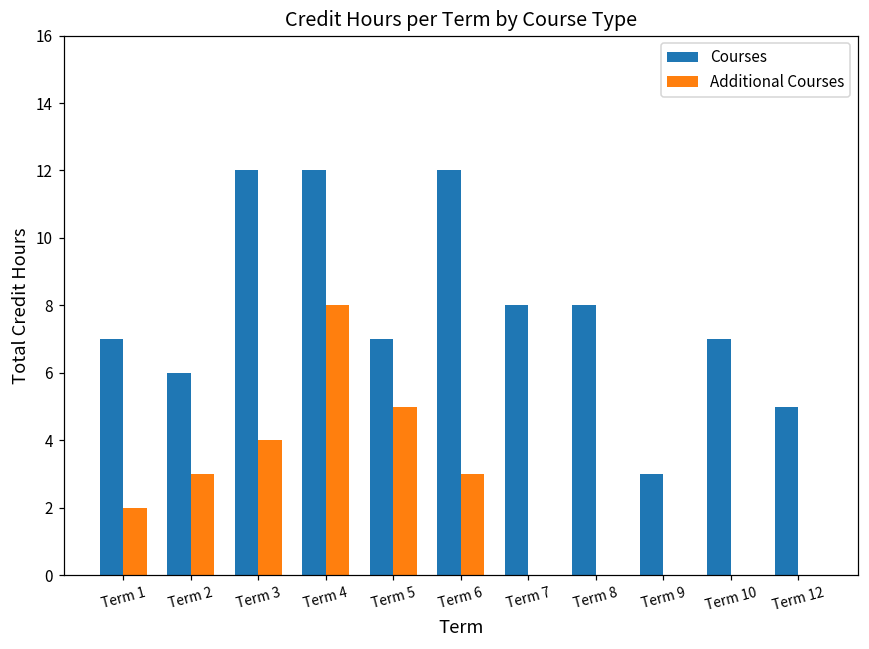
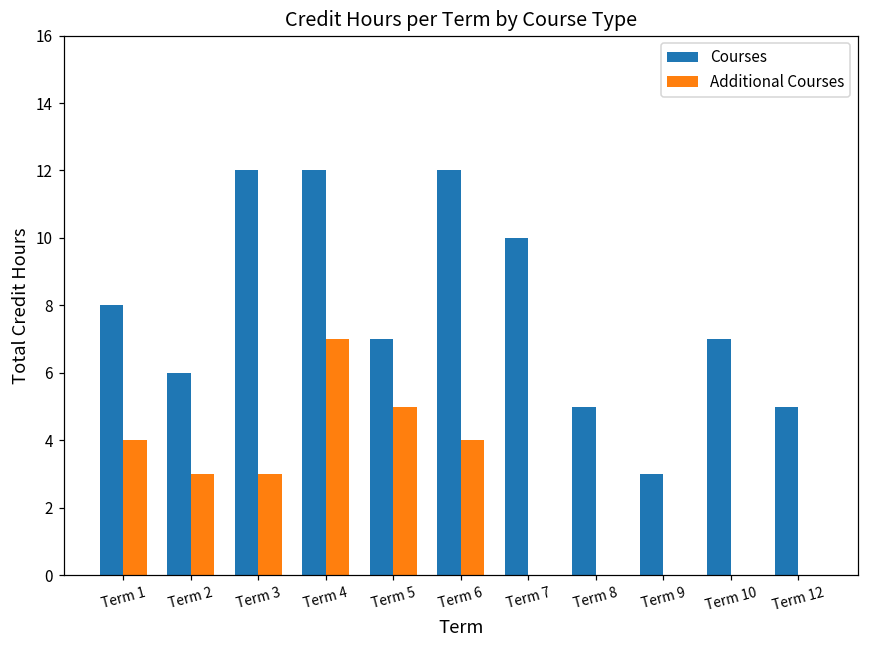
  {
    "Courses": {
-     "Term 1": 7,
+     "Term 1": 8,
      "Term 2": 6,
      "Term 3": 12,
      "Term 4": 12,
      "Term 5": 7,
      "Term 6": 12,
-     "Term 7": 8,
-     "Term 8": 8,
+     "Term 7": 10,
+     "Term 8": 5,
      "Term 9": 3,
      "Term 10": 7,
      "Term 12": 5
    },
    "Additional Courses": {
-     "Term 1": 2,
+     "Term 1": 4,
      "Term 2": 3,
-     "Term 3": 4,
-     "Term 4": 8,
+     "Term 3": 3,
+     "Term 4": 7,
      "Term 5": 5,
-     "Term 6": 3,
+     "Term 6": 4,
      "Term 7": 0,
      "Term 8": 0,
      "Term 9": 0,
      "Term 10": 0,
      "Term 12": 0
    }
  }
